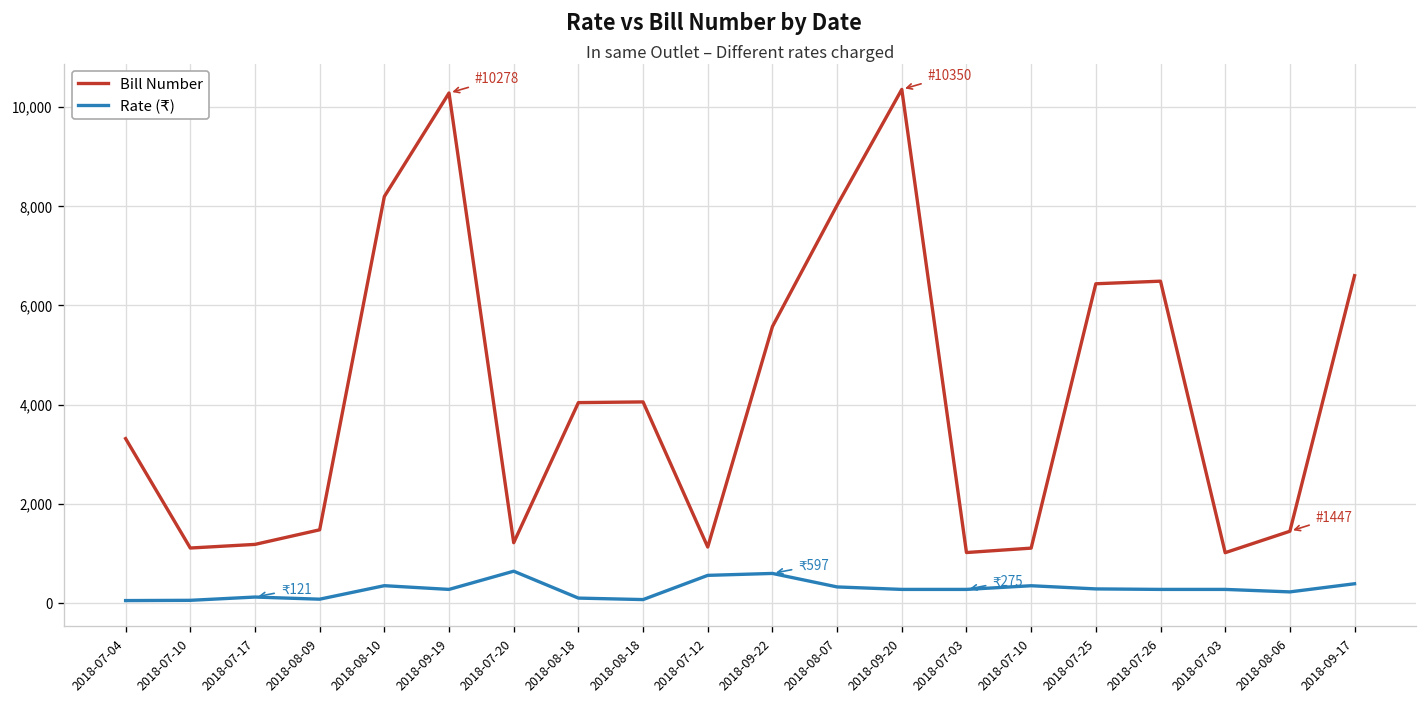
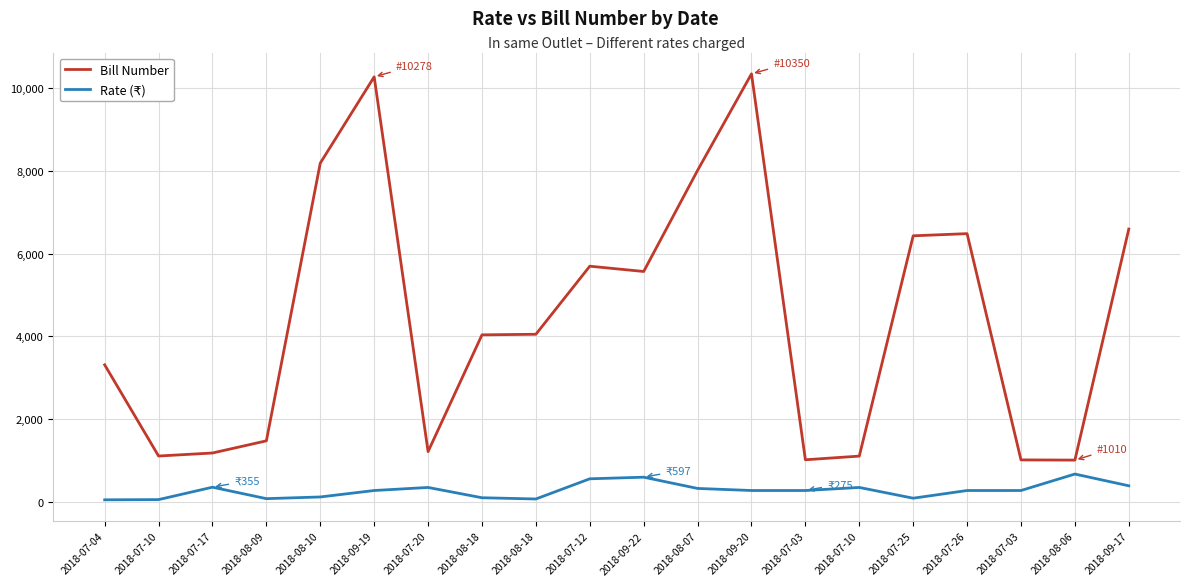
  {
    "Bill Number": {
      "2018-09-19": "10278",
-     "2018-07-12": "1,100",
+     "2018-07-12": "5,700",
      "2018-09-20": "10350",
-     "2018-08-06": "1447"
+     "2018-08-06": "1010"
    },
    "Rate (₹)": {
-     "2018-07-17": "121",
-     "2018-08-10": "400",
-     "2018-07-20": "600",
+     "2018-07-17": "355",
+     "2018-08-10": "100",
+     "2018-07-20": "300",
      "2018-09-22": "597",
-     "2018-07-25": "300",
-     "2018-08-06": "200"
+     "2018-07-25": "100",
+     "2018-08-06": "700"
    }
  }
